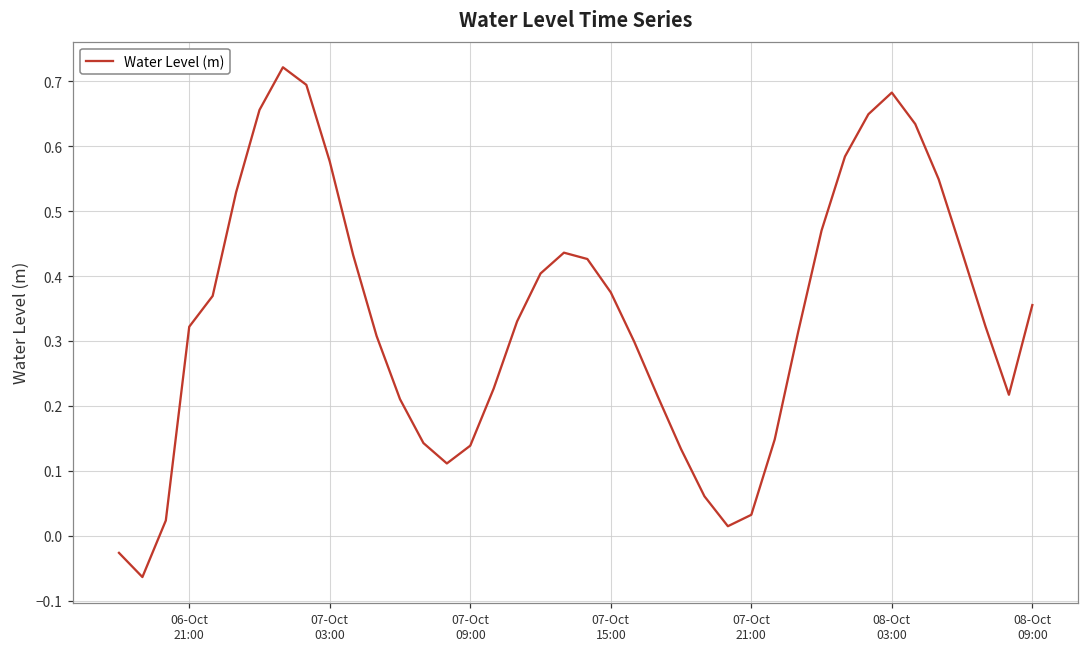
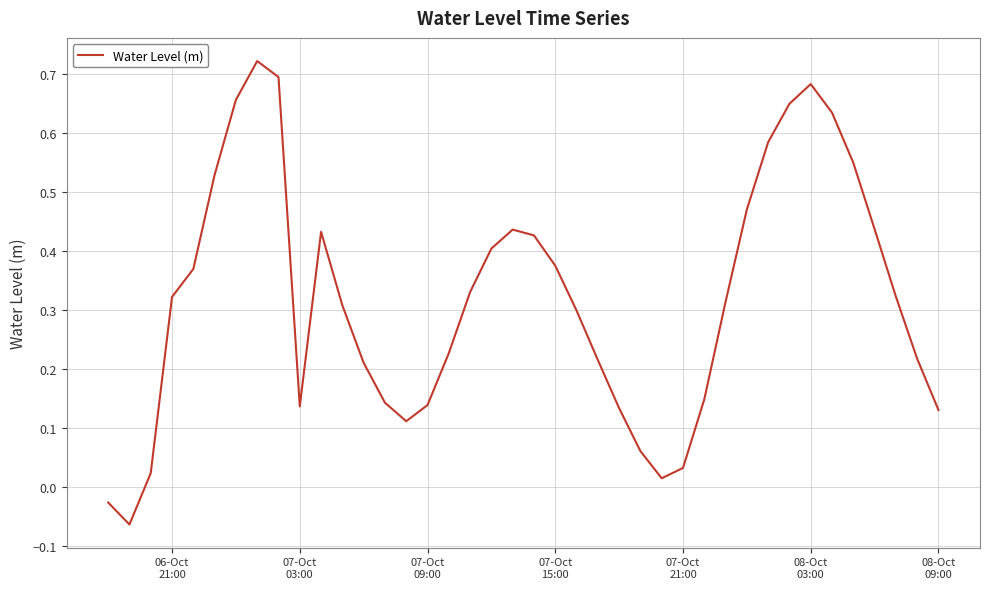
  {
    "06-Oct 21:00": 0.32,
-   "07-Oct 03:00": 0.58,
+   "07-Oct 03:00": 0.14,
    "07-Oct 09:00": 0.14,
    "07-Oct 15:00": 0.37,
    "07-Oct 21:00": 0.03,
    "08-Oct 03:00": 0.68,
-   "08-Oct 09:00": 0.36
+   "08-Oct 09:00": 0.13
  }
